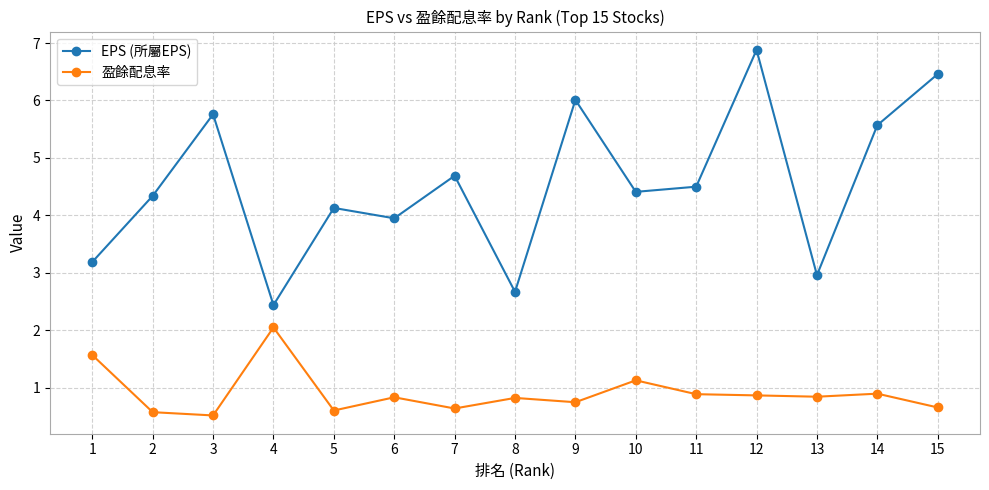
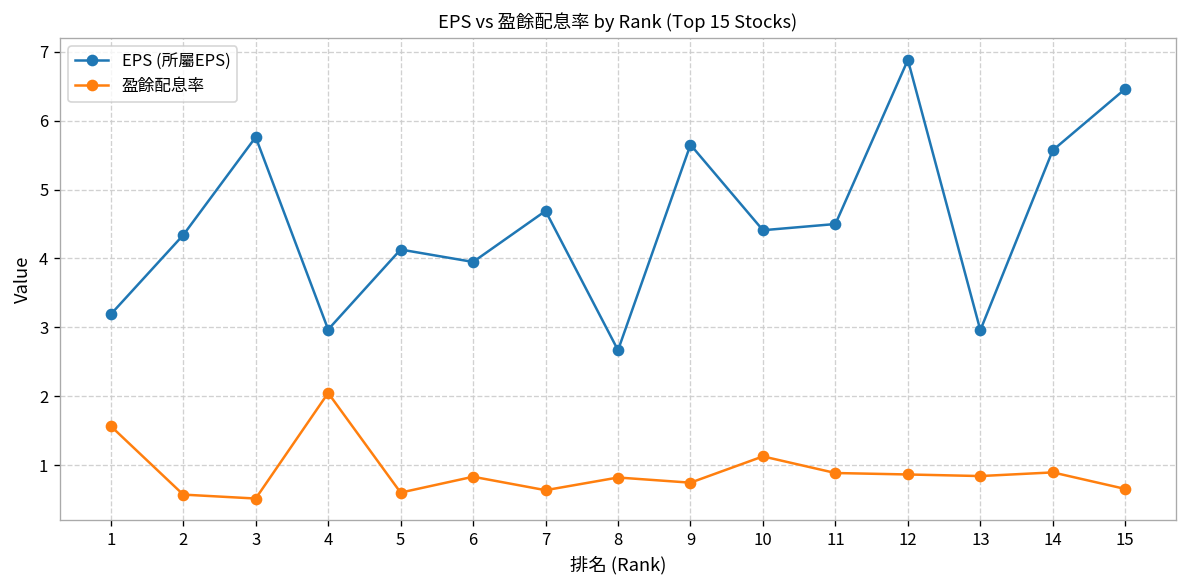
  {
    "EPS (所屬EPS)": {
      "1": 3.2,
      "2": 4.3,
      "3": 5.8,
-     "4": 2.4,
+     "4": 3.0,
      "5": 4.1,
      "6": 4.0,
      "7": 4.7,
      "8": 2.7,
-     "9": 6.0,
+     "9": 5.7,
      "10": 4.4,
      "11": 4.5,
      "12": 6.9,
      "13": 3.0,
      "14": 5.6,
      "15": 6.5
    },
    "盈餘配息率": {
      "1": 1.6,
      "2": 0.6,
      "3": 0.5,
      "4": 2.1,
      "5": 0.6,
      "6": 0.8,
      "7": 0.6,
      "8": 0.8,
      "9": 0.7,
      "10": 1.1,
      "11": 0.9,
      "12": 0.9,
      "13": 0.8,
      "14": 0.9,
      "15": 0.7
    }
  }
